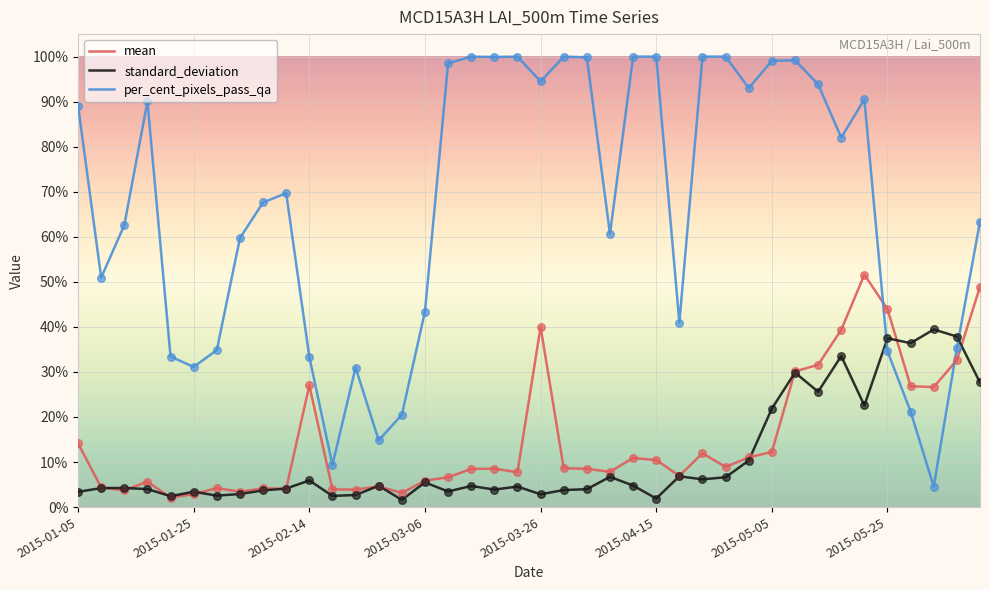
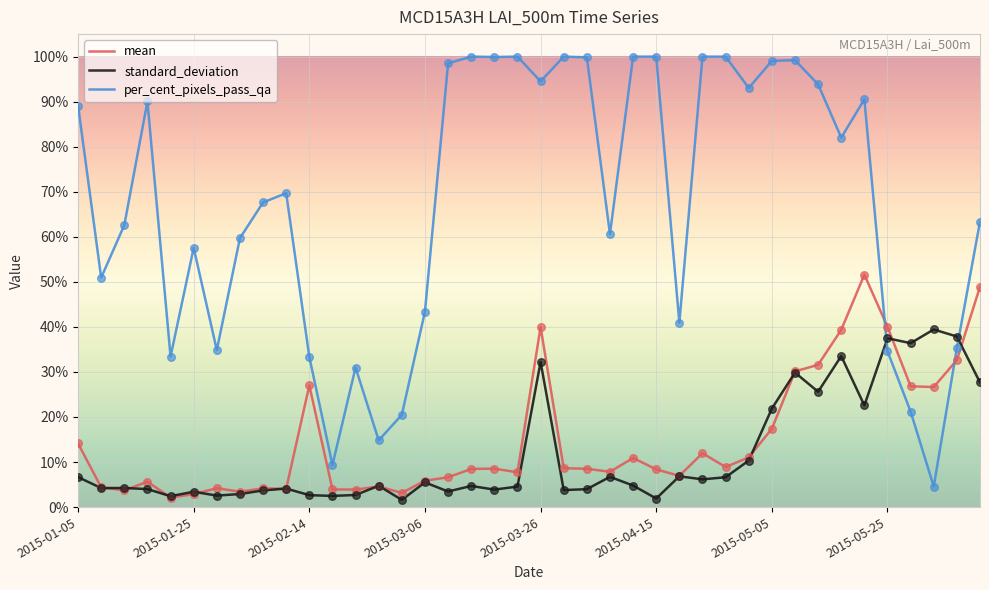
  {
    "mean": {
      "2015-01-05": "14%",
      "2015-02-14": "27%",
      "2015-03-26": "40%",
-     "2015-04-15": "10%",
-     "2015-05-05": "12%",
-     "2015-05-25": "44%"
+     "2015-04-15": "8%",
+     "2015-05-05": "17%",
+     "2015-05-25": "40%"
    },
    "standard_deviation": {
-     "2015-01-05": "3%",
-     "2015-02-14": "6%",
-     "2015-03-26": "3%",
+     "2015-01-05": "7%",
+     "2015-02-14": "3%",
+     "2015-03-26": "32%",
      "2015-04-15": "2%",
      "2015-05-05": "22%",
      "2015-05-25": "37%"
    },
    "per_cent_pixels_pass_qa": {
      "2015-01-05": "89%",
-     "2015-01-25": "31%",
+     "2015-01-25": "58%",
      "2015-02-14": "33%",
      "2015-03-06": "43%",
      "2015-03-26": "95%",
      "2015-04-15": "100%",
      "2015-05-05": "99%",
      "2015-05-25": "35%"
    }
  }
